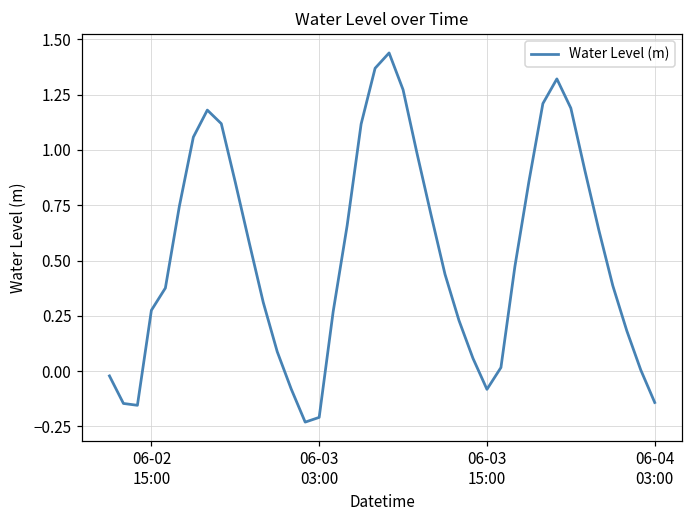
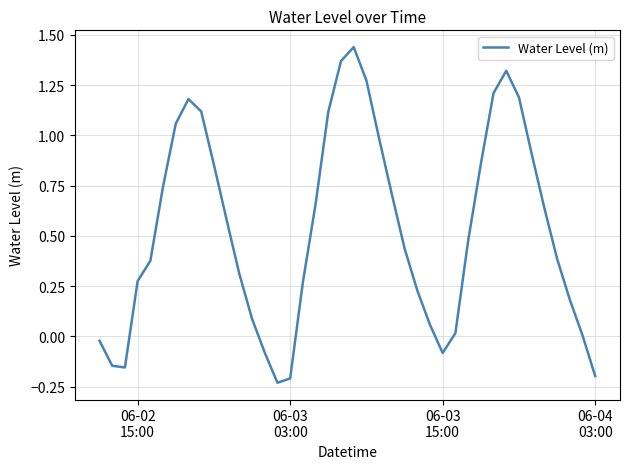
  {
    "06-02 15:00": 0.27,
    "06-03 03:00": -0.21,
    "06-03 15:00": -0.08,
-   "06-04 03:00": -0.14
+   "06-04 03:00": -0.20
  }
